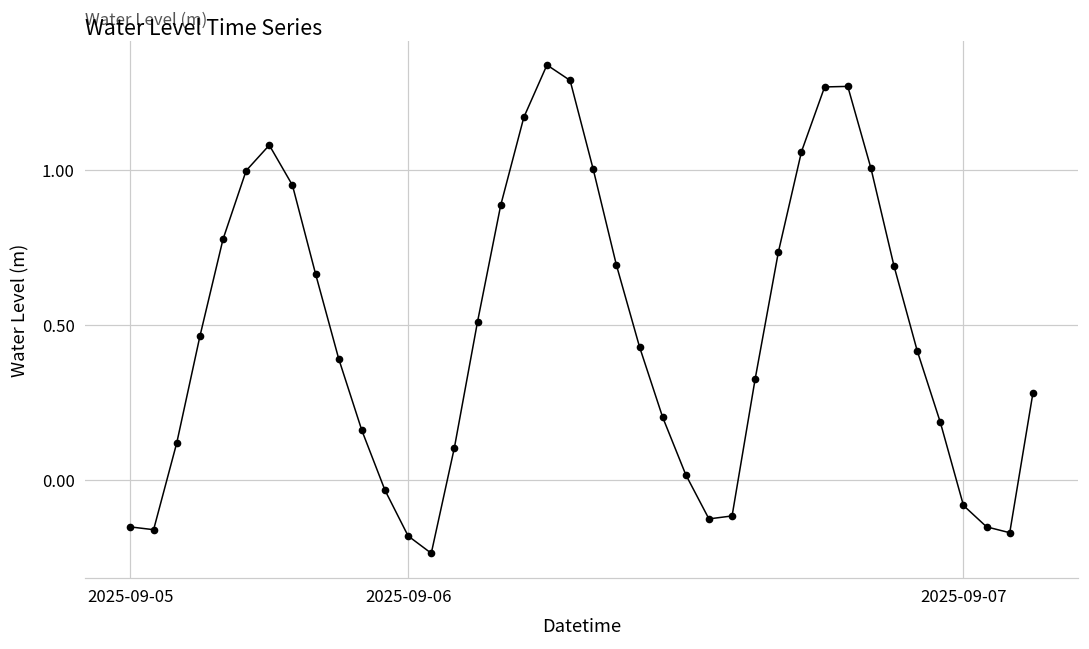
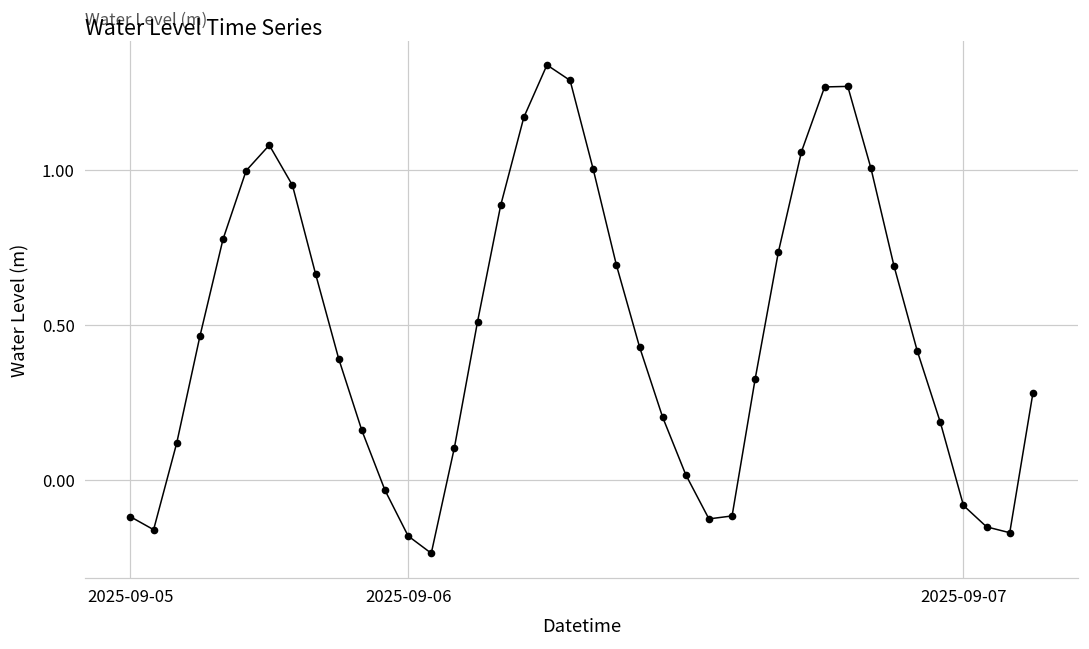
  {
-   "2025-09-05": -0.15,
+   "2025-09-05": -0.12,
    "2025-09-06": -0.18,
    "2025-09-07": -0.08
  }
